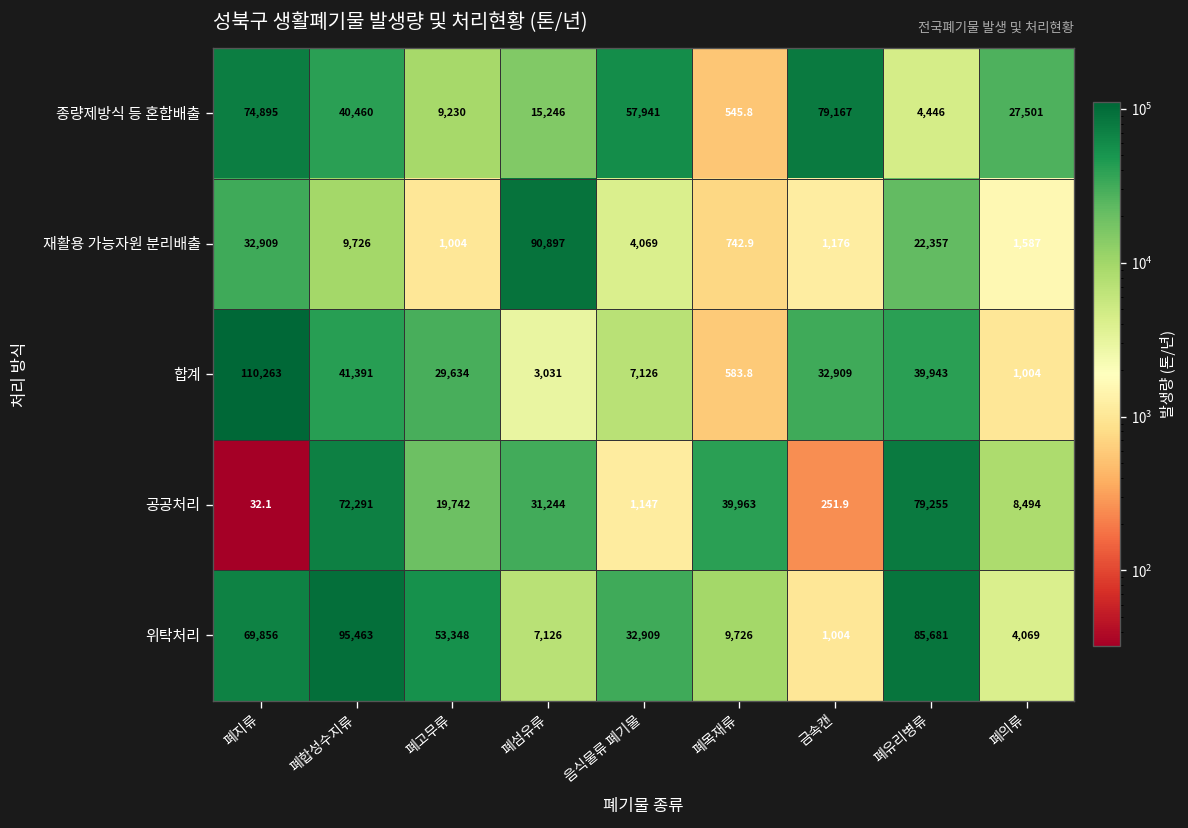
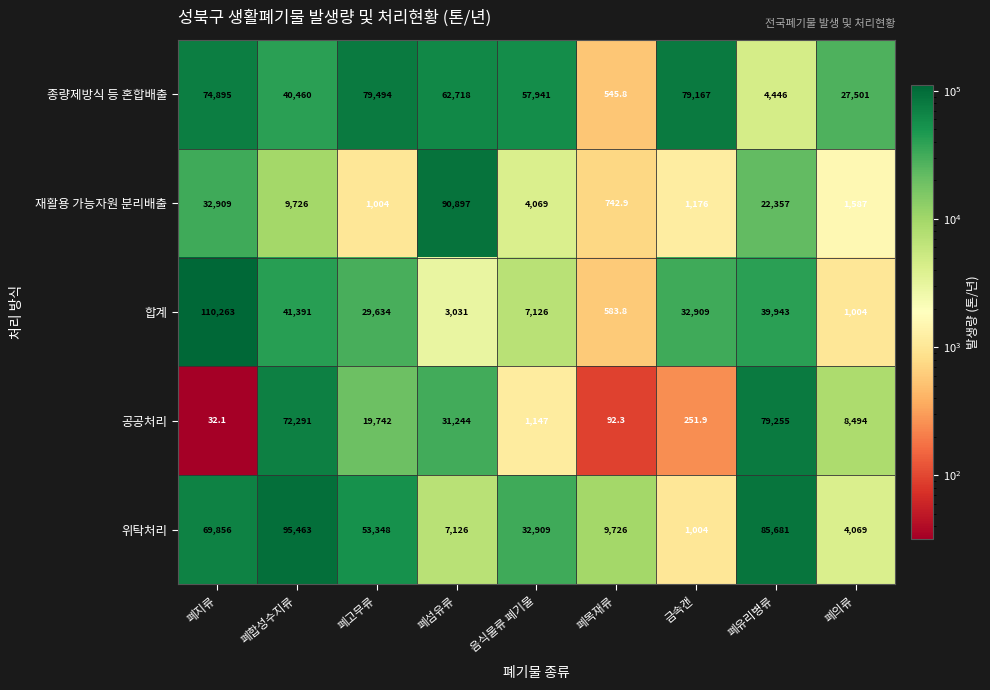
  {
    "종량제방식 등 혼합배출": {
      "폐지류": "74,895",
      "폐합성수지류": "40,460",
-     "폐고무류": "9,230",
-     "폐섬유류": "15,246",
+     "폐고무류": "79,494",
+     "폐섬유류": "62,718",
      "음식물류 폐기물": "57,941",
      "폐목재류": "545.8",
      "금속캔": "79,167",
      "폐유리병류": "4,446",
      "폐의류": "27,501"
    },
    "재활용 가능자원 분리배출": {
      "폐지류": "32,909",
      "폐합성수지류": "9,726",
      "폐고무류": "1,004",
      "폐섬유류": "90,897",
      "음식물류 폐기물": "4,069",
      "폐목재류": "742.9",
      "금속캔": "1,176",
      "폐유리병류": "22,357",
      "폐의류": "1,587"
    },
    "합계": {
      "폐지류": "110,263",
      "폐합성수지류": "41,391",
      "폐고무류": "29,634",
      "폐섬유류": "3,031",
      "음식물류 폐기물": "7,126",
      "폐목재류": "583.8",
      "금속캔": "32,909",
      "폐유리병류": "39,943",
      "폐의류": "1,004"
    },
    "공공처리": {
      "폐지류": "32.1",
      "폐합성수지류": "72,291",
      "폐고무류": "19,742",
      "폐섬유류": "31,244",
      "음식물류 폐기물": "1,147",
-     "폐목재류": "39,963",
+     "폐목재류": "92.3",
      "금속캔": "251.9",
      "폐유리병류": "79,255",
      "폐의류": "8,494"
    },
    "위탁처리": {
      "폐지류": "69,856",
      "폐합성수지류": "95,463",
      "폐고무류": "53,348",
      "폐섬유류": "7,126",
      "음식물류 폐기물": "32,909",
      "폐목재류": "9,726",
      "금속캔": "1,004",
      "폐유리병류": "85,681",
      "폐의류": "4,069"
    }
  }
